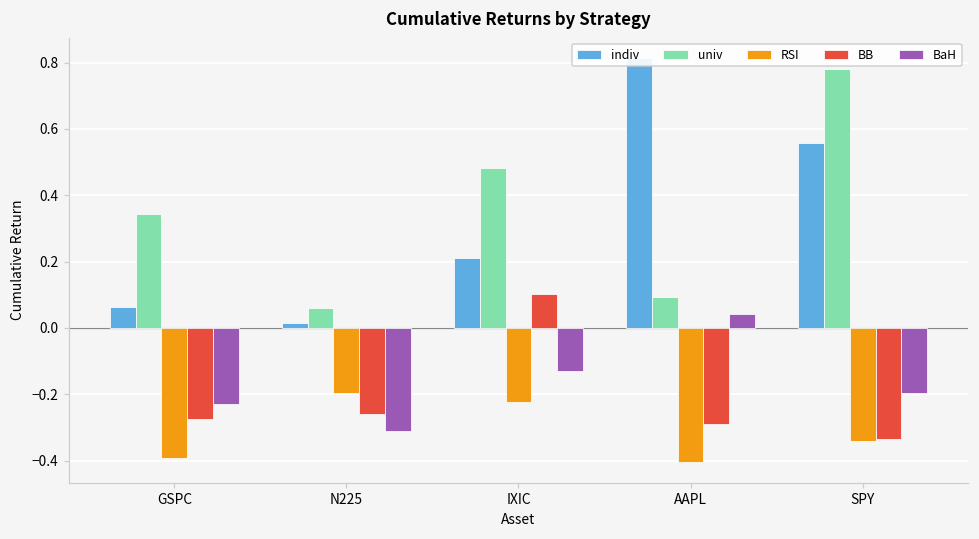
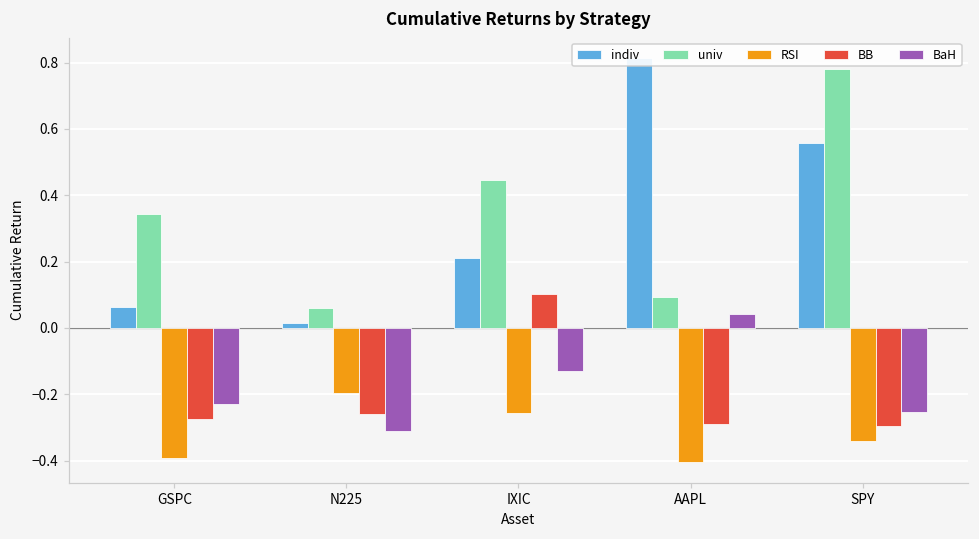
  {
    "indiv": {
      "GSPC": 0.06,
      "N225": 0.02,
      "IXIC": 0.21,
      "SPY": 0.56
    },
    "univ": {
      "GSPC": 0.34,
      "N225": 0.06,
-     "IXIC": 0.48,
+     "IXIC": 0.45,
      "AAPL": 0.09,
      "SPY": 0.78
    },
    "RSI": {
      "GSPC": -0.39,
      "N225": -0.20,
-     "IXIC": -0.22,
+     "IXIC": -0.26,
      "AAPL": -0.40,
      "SPY": -0.34
    },
    "BB": {
      "GSPC": -0.27,
      "N225": -0.26,
      "IXIC": 0.10,
      "AAPL": -0.29,
-     "SPY": -0.33
+     "SPY": -0.30
    },
    "BaH": {
      "GSPC": -0.23,
      "N225": -0.31,
      "IXIC": -0.13,
      "AAPL": 0.04,
-     "SPY": -0.19
+     "SPY": -0.25
    }
  }
